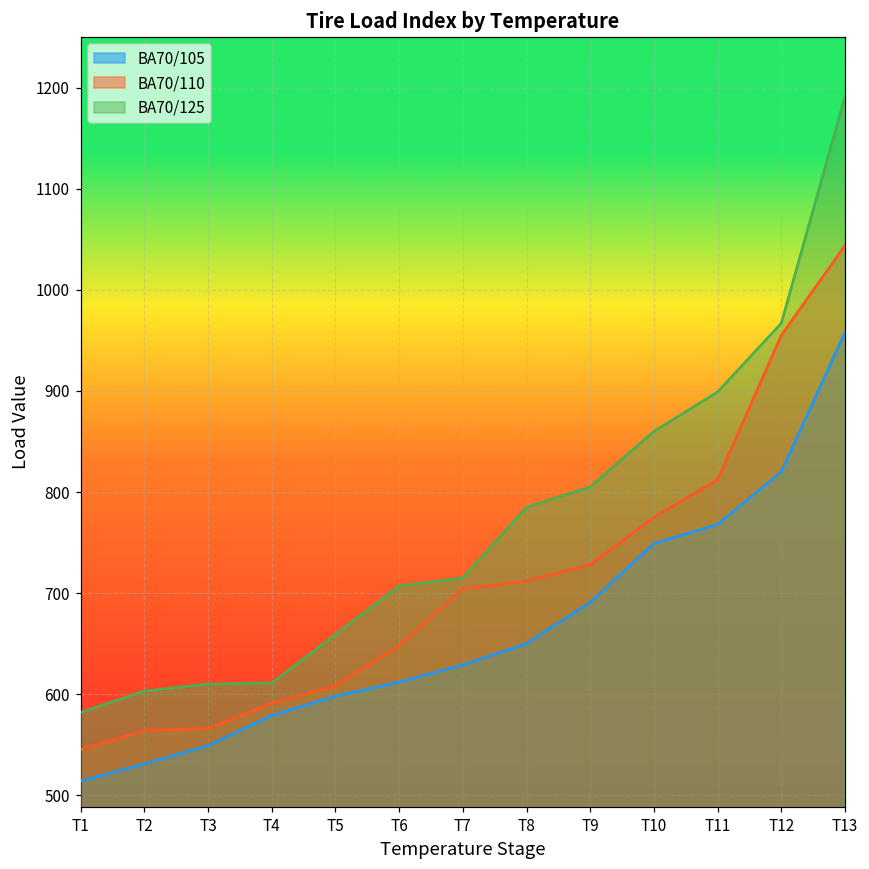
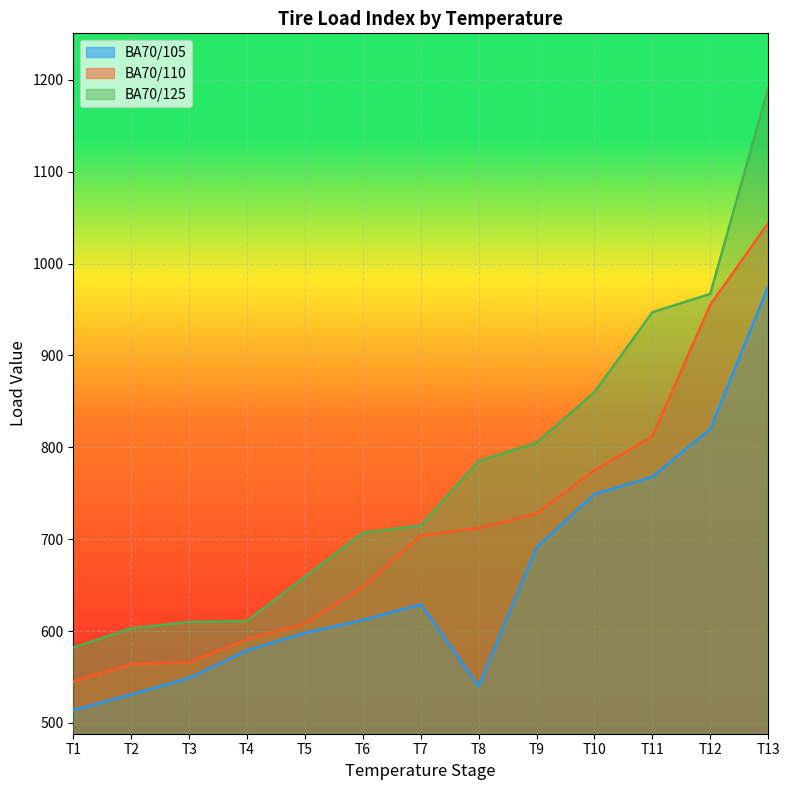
  {
    "BA70/105": {
      "T1": 510,
      "T2": 530,
      "T3": 550,
      "T4": 580,
      "T5": 600,
      "T6": 610,
      "T7": 630,
-     "T8": 650,
+     "T8": 540,
      "T9": 690,
      "T10": 750,
      "T11": 770,
      "T12": 820,
-     "T13": 960
+     "T13": 980
    },
    "BA70/110": {
      "T1": 550,
      "T2": 560,
      "T3": 570,
      "T4": 590,
      "T5": 610,
      "T6": 650,
      "T7": 700,
      "T8": 710,
      "T9": 730,
      "T10": 780,
      "T11": 810,
      "T12": 960,
      "T13": 1040
    },
    "BA70/125": {
      "T1": 580,
      "T2": 600,
      "T3": 610,
      "T4": 610,
      "T5": 660,
      "T6": 710,
      "T7": 720,
      "T8": 790,
      "T9": 810,
      "T10": 860,
-     "T11": 900,
+     "T11": 950,
      "T12": 970,
      "T13": 1190
    }
  }
